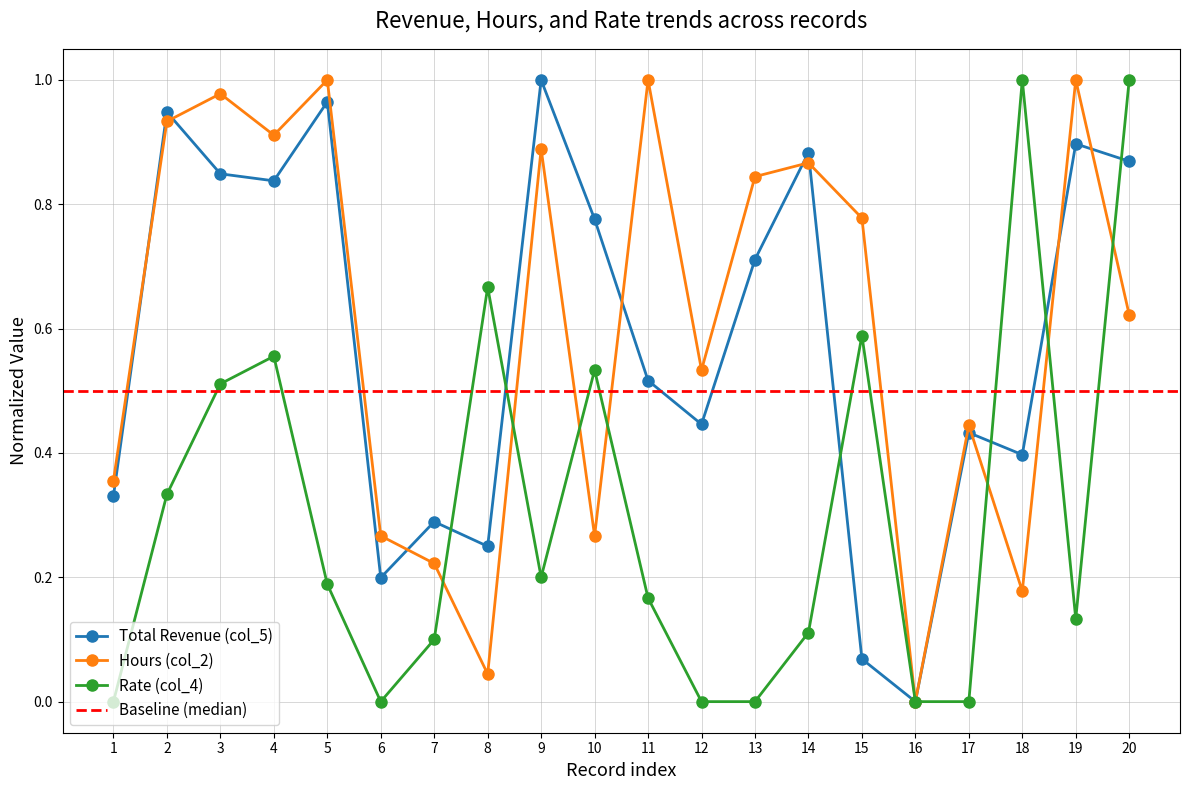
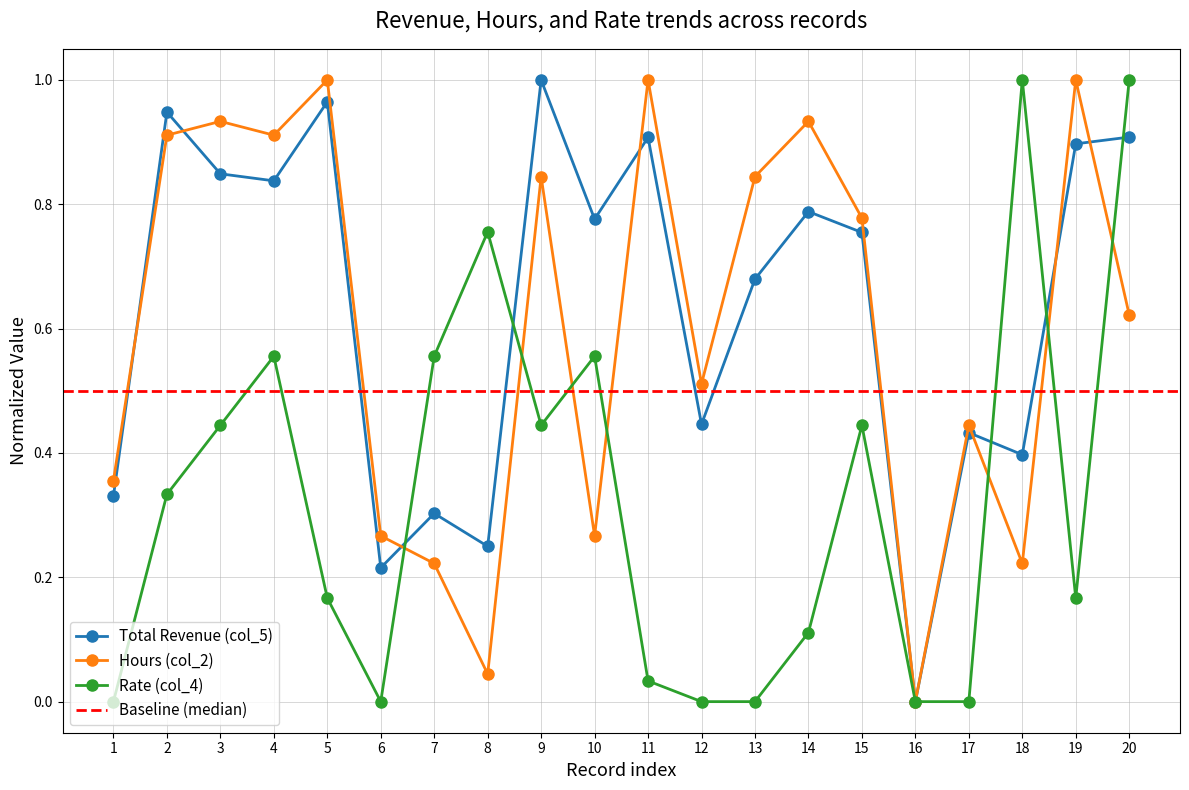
  {
    "Total Revenue (col_5)": {
      "1": 0.33,
      "2": 0.95,
      "3": 0.85,
      "4": 0.84,
      "5": 0.96,
-     "6": 0.20,
-     "7": 0.29,
+     "6": 0.22,
+     "7": 0.30,
      "8": 0.25,
      "9": 1.00,
      "10": 0.78,
-     "11": 0.52,
+     "11": 0.91,
      "12": 0.45,
-     "13": 0.71,
-     "14": 0.88,
-     "15": 0.07,
+     "13": 0.68,
+     "14": 0.79,
+     "15": 0.75,
      "17": 0.43,
      "18": 0.40,
      "19": 0.90,
-     "20": 0.87
+     "20": 0.91
    },
    "Hours (col_2)": {
      "1": 0.36,
-     "2": 0.93,
-     "3": 0.98,
+     "2": 0.91,
+     "3": 0.93,
      "4": 0.91,
      "5": 1.00,
      "6": 0.27,
      "7": 0.22,
      "8": 0.04,
-     "9": 0.89,
+     "9": 0.84,
      "10": 0.27,
      "11": 1.00,
-     "12": 0.53,
+     "12": 0.51,
      "13": 0.84,
-     "14": 0.87,
+     "14": 0.93,
      "15": 0.78,
      "17": 0.44,
-     "18": 0.18,
+     "18": 0.22,
      "19": 1.00,
      "20": 0.62
    },
    "Rate (col_4)": {
      "2": 0.33,
-     "3": 0.51,
+     "3": 0.44,
      "4": 0.56,
-     "5": 0.19,
+     "5": 0.17,
      "6": 0.00,
-     "7": 0.10,
-     "8": 0.67,
-     "9": 0.20,
-     "10": 0.53,
-     "11": 0.17,
+     "7": 0.56,
+     "8": 0.76,
+     "9": 0.44,
+     "10": 0.56,
+     "11": 0.03,
      "12": 0.00,
      "13": 0.00,
      "14": 0.11,
-     "15": 0.59,
+     "15": 0.44,
      "17": 0.00,
      "18": 1.00,
-     "19": 0.13,
+     "19": 0.17,
      "20": 1.00
    }
  }
